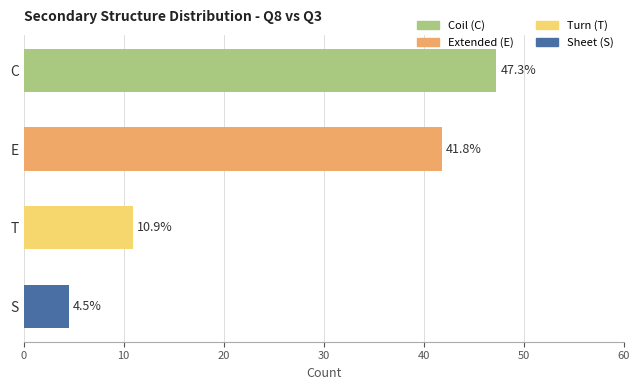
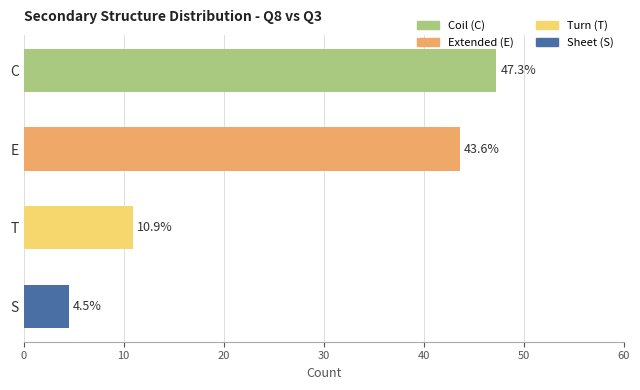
  {
    "C": "47.3%",
-   "E": "41.8%",
+   "E": "43.6%",
    "T": "10.9%",
    "S": "4.5%"
  }
